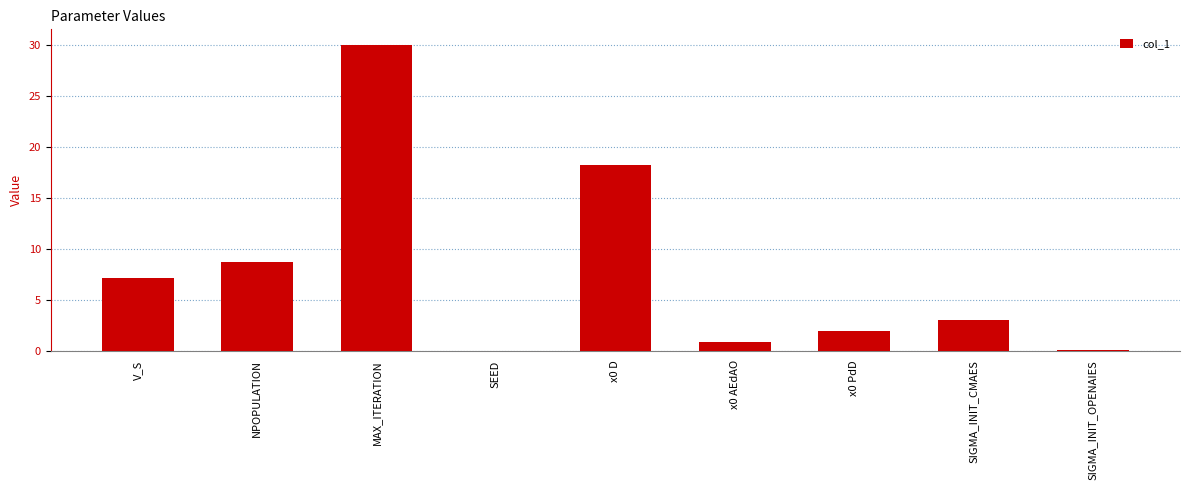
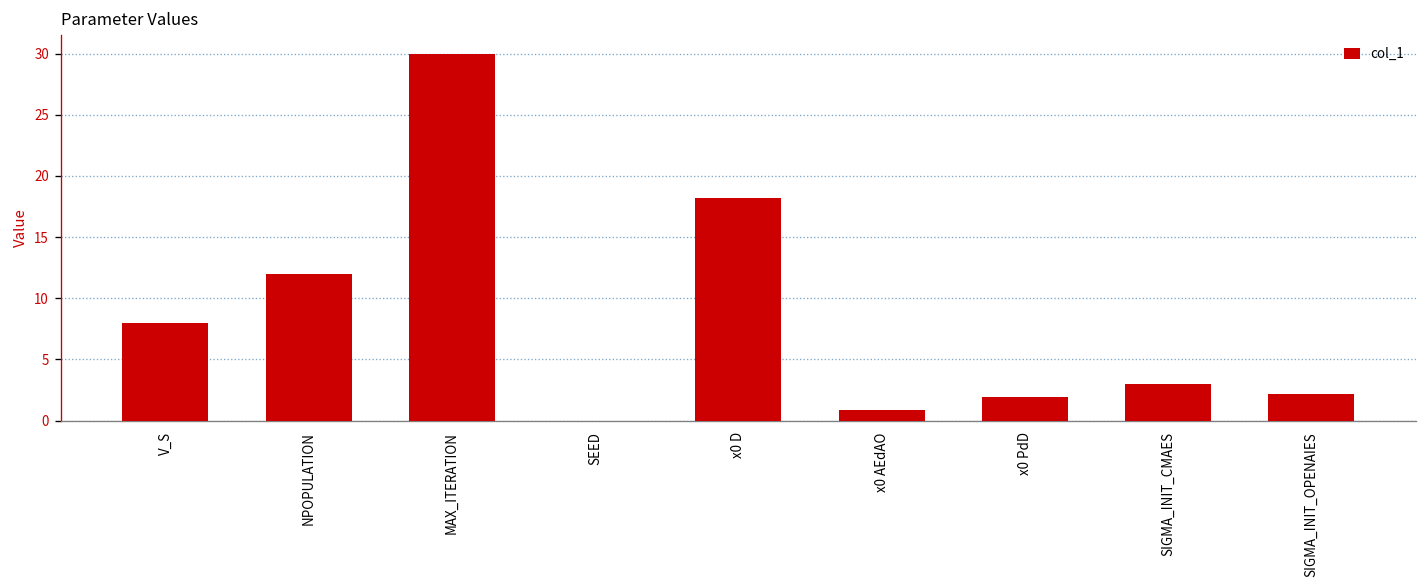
  {
-   "V_S": 7.1,
-   "NPOPULATION": 8.7,
+   "V_S": 8.0,
+   "NPOPULATION": 12.0,
    "MAX_ITERATION": 30.0,
    "SEED": 0.0,
    "x0 D": 18.2,
    "x0 AEdAO": 0.9,
    "x0 PdD": 1.9,
    "SIGMA_INIT_CMAES": 3.0,
-   "SIGMA_INIT_OPENAIES": 0.1
+   "SIGMA_INIT_OPENAIES": 2.2
  }
